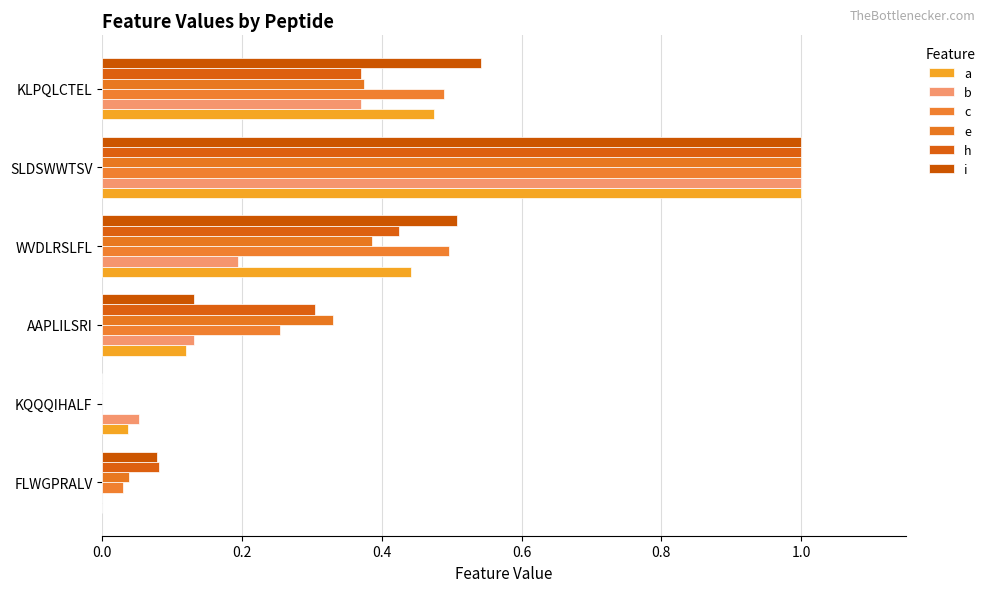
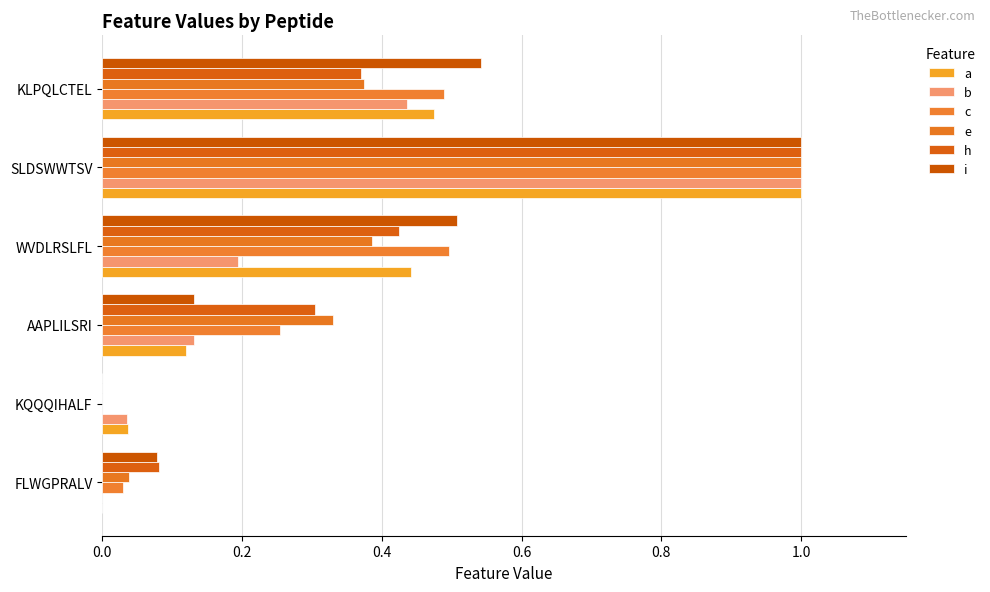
  {
    "b": {
-     "KLPQLCTEL": 0.37,
+     "KLPQLCTEL": 0.44,
      "SLDSWWTSV": 1.00,
      "WVDLRSLFL": 0.19,
      "AAPLILSRI": 0.13,
-     "KQQQIHALF": 0.05,
+     "KQQQIHALF": 0.03,
      "FLWGPRALV": 0.00
    }
  }
